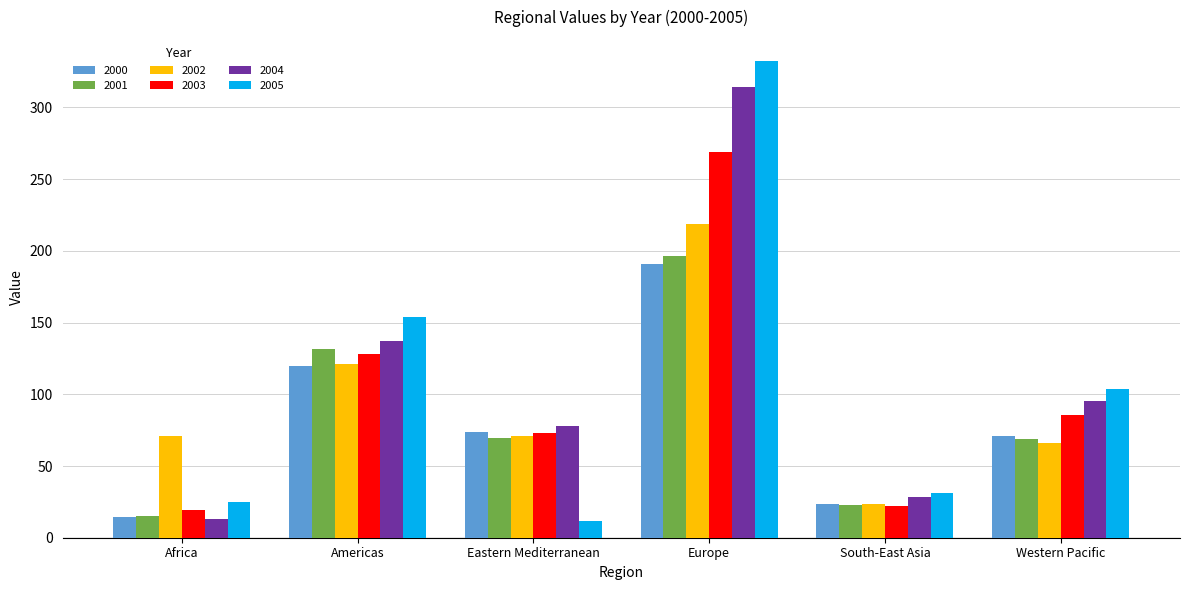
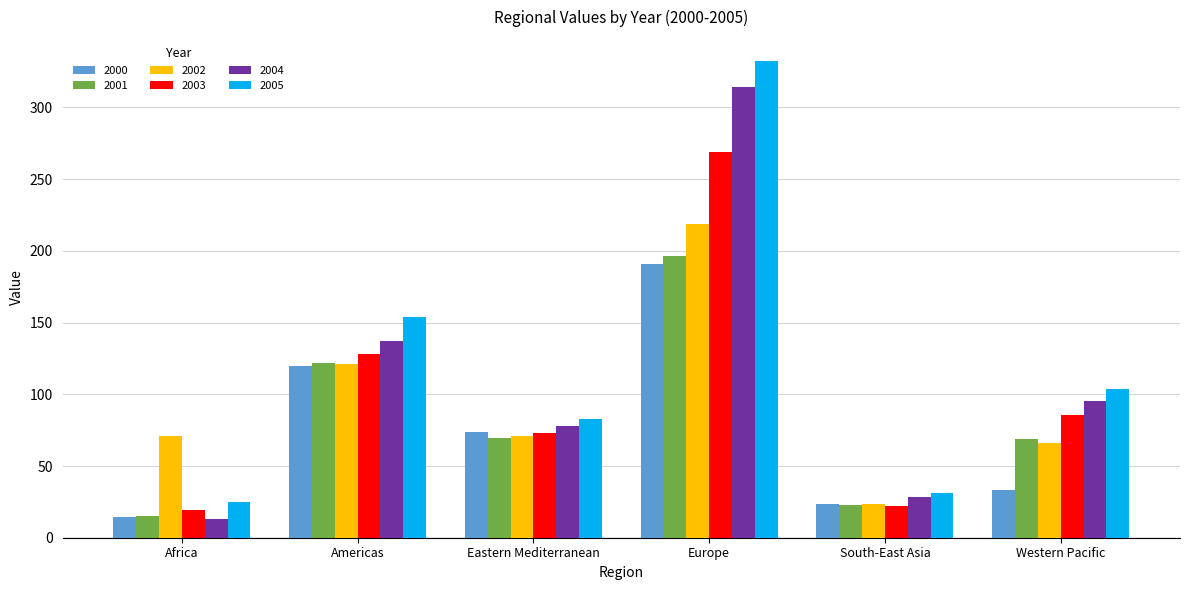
  {
    "2000": {
      "Africa": 14,
      "Americas": 119,
      "Eastern Mediterranean": 74,
      "Europe": 191,
      "South-East Asia": 24,
-     "Western Pacific": 71
+     "Western Pacific": 33
    },
    "2001": {
      "Africa": 15,
-     "Americas": 132,
+     "Americas": 122,
      "Eastern Mediterranean": 70,
      "Europe": 196,
      "South-East Asia": 23,
      "Western Pacific": 69
    },
    "2002": {
      "Africa": 71,
      "Americas": 121,
      "Eastern Mediterranean": 71,
      "Europe": 218,
      "South-East Asia": 23,
      "Western Pacific": 66
    },
    "2003": {
      "Africa": 20,
      "Americas": 128,
      "Eastern Mediterranean": 73,
      "Europe": 269,
      "South-East Asia": 22,
      "Western Pacific": 85
    },
    "2004": {
      "Africa": 13,
      "Americas": 137,
      "Eastern Mediterranean": 78,
      "Europe": 314,
      "South-East Asia": 29,
      "Western Pacific": 96
    },
    "2005": {
      "Africa": 25,
      "Americas": 154,
-     "Eastern Mediterranean": 12,
+     "Eastern Mediterranean": 83,
      "Europe": 332,
      "South-East Asia": 31,
      "Western Pacific": 104
    }
  }
